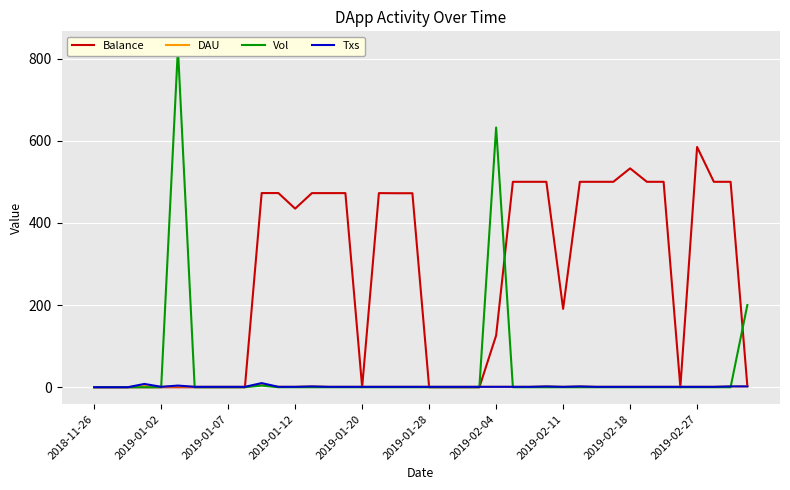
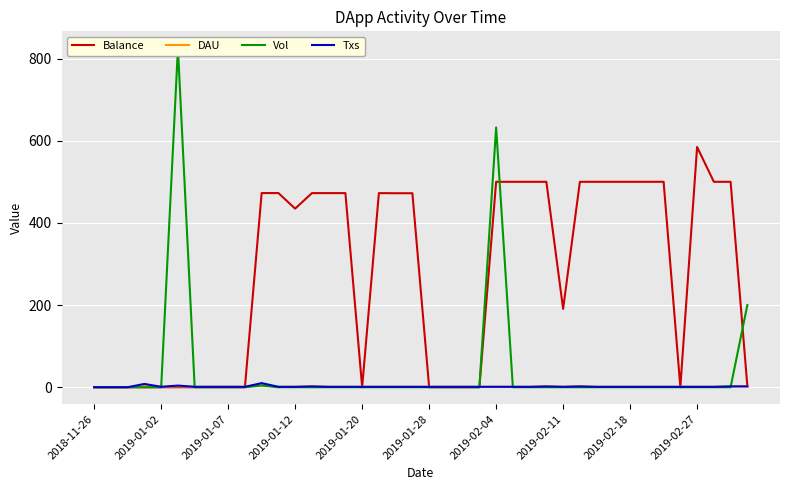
  {
    "Balance": {
      "2019-01-12": 430,
-     "2019-02-04": 130,
+     "2019-02-04": 500,
      "2019-02-11": 190,
-     "2019-02-18": 530,
+     "2019-02-18": 500,
      "2019-02-27": 580
    },
    "Vol": {
      "2019-02-04": 630
    }
  }
